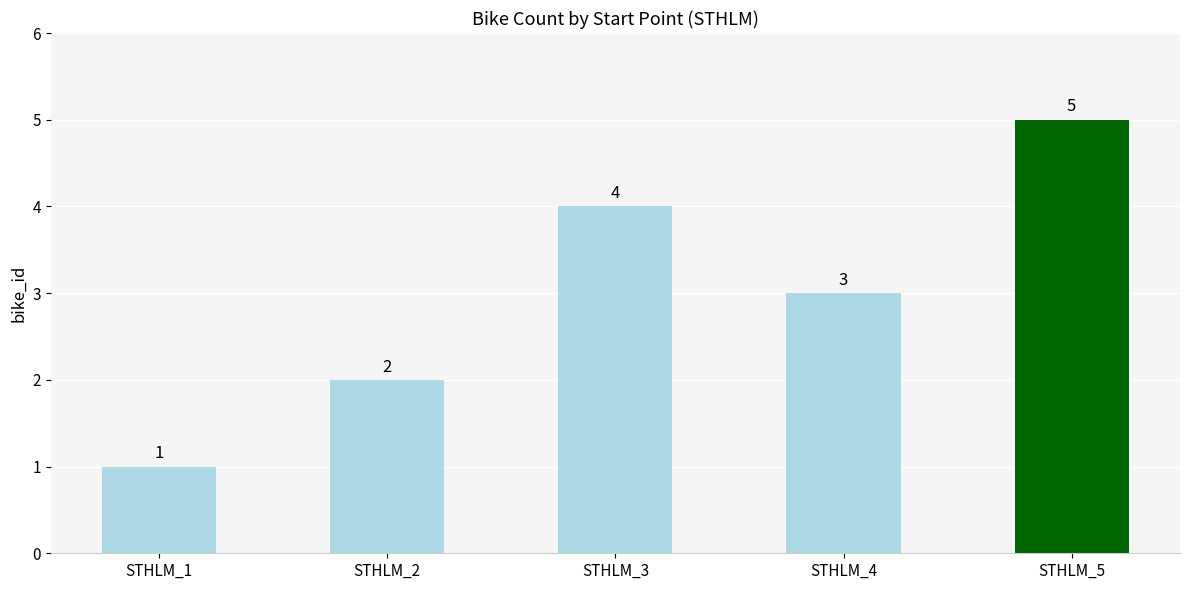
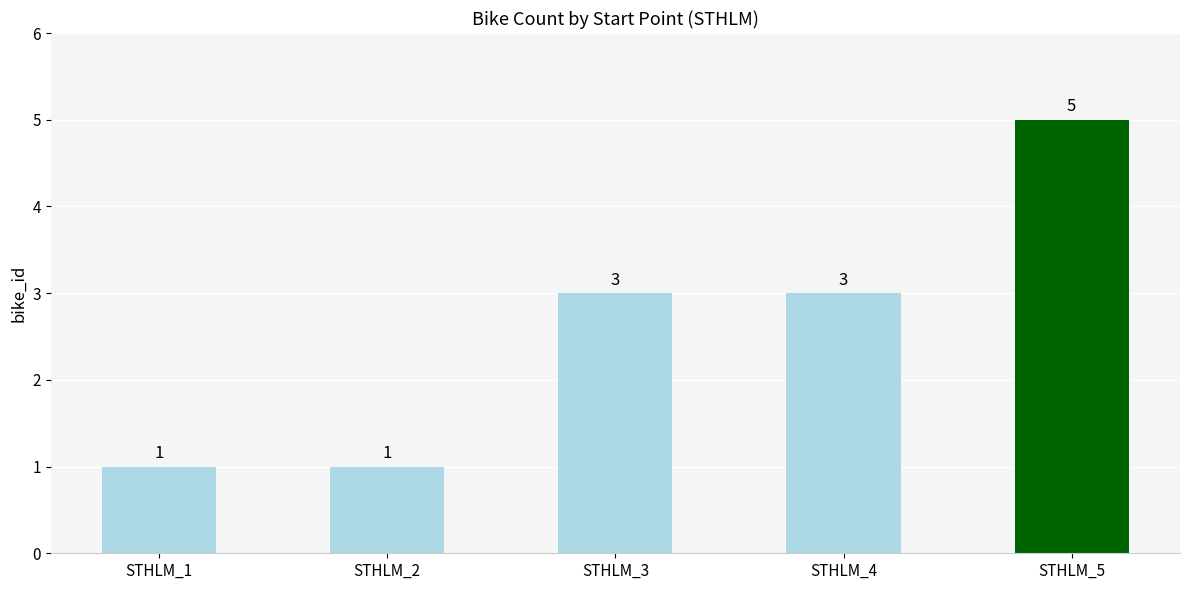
  {
    "STHLM_1": 1,
-   "STHLM_2": 2,
-   "STHLM_3": 4,
+   "STHLM_2": 1,
+   "STHLM_3": 3,
    "STHLM_4": 3,
    "STHLM_5": 5
  }
